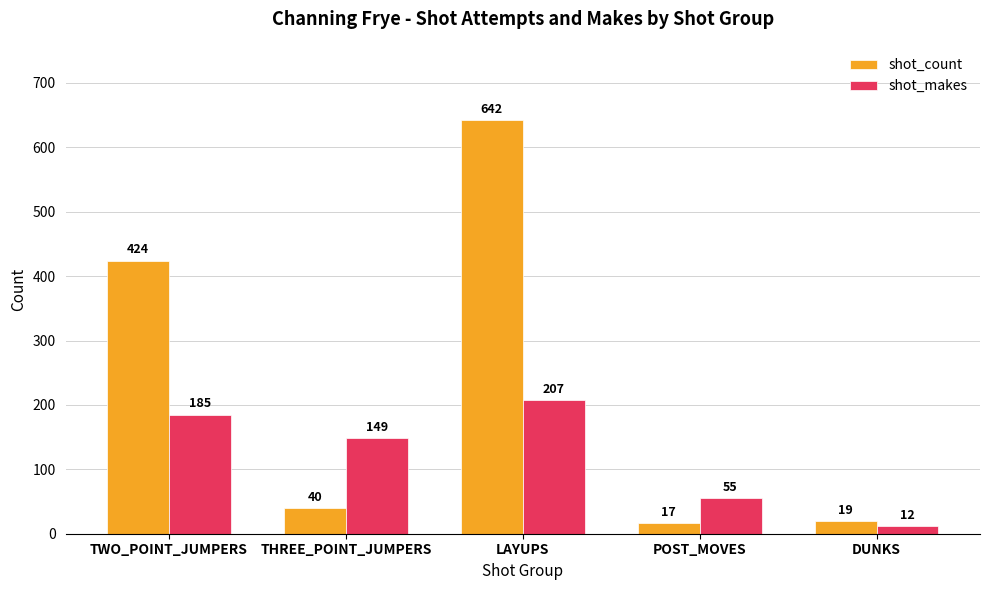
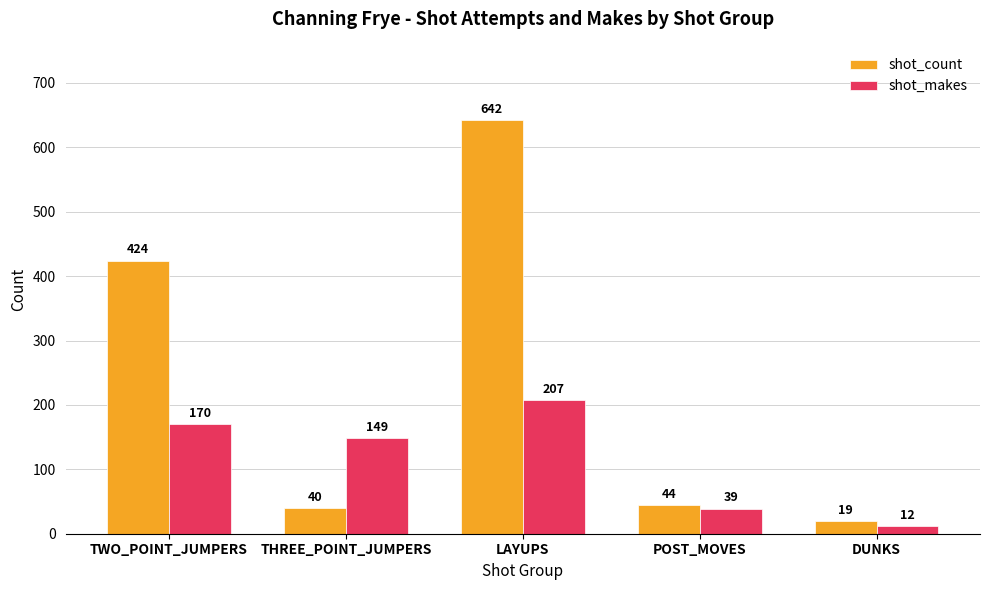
  {
    "shot_count": {
      "TWO_POINT_JUMPERS": 424,
      "THREE_POINT_JUMPERS": 40,
      "LAYUPS": 642,
-     "POST_MOVES": 17,
+     "POST_MOVES": 44,
      "DUNKS": 19
    },
    "shot_makes": {
-     "TWO_POINT_JUMPERS": 185,
+     "TWO_POINT_JUMPERS": 170,
      "THREE_POINT_JUMPERS": 149,
      "LAYUPS": 207,
-     "POST_MOVES": 55,
+     "POST_MOVES": 39,
      "DUNKS": 12
    }
  }
